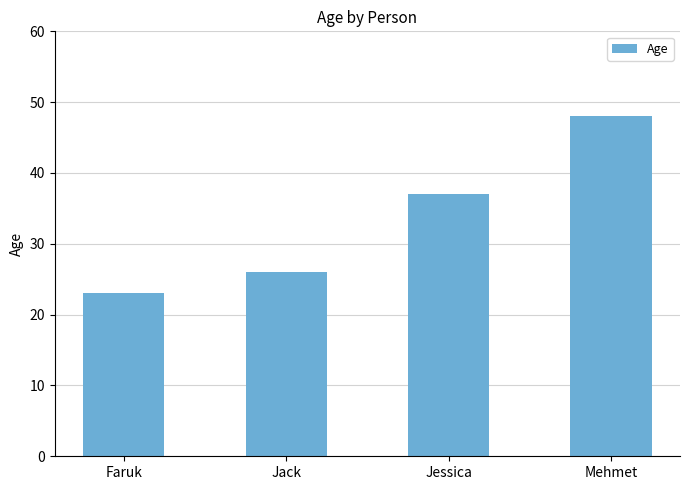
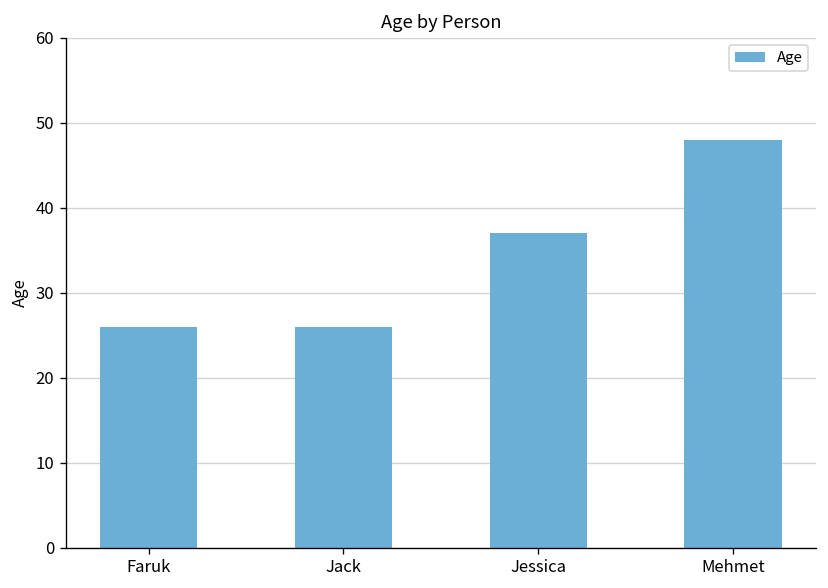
  {
-   "Faruk": 23,
+   "Faruk": 26,
    "Jack": 26,
    "Jessica": 37,
    "Mehmet": 48
  }
